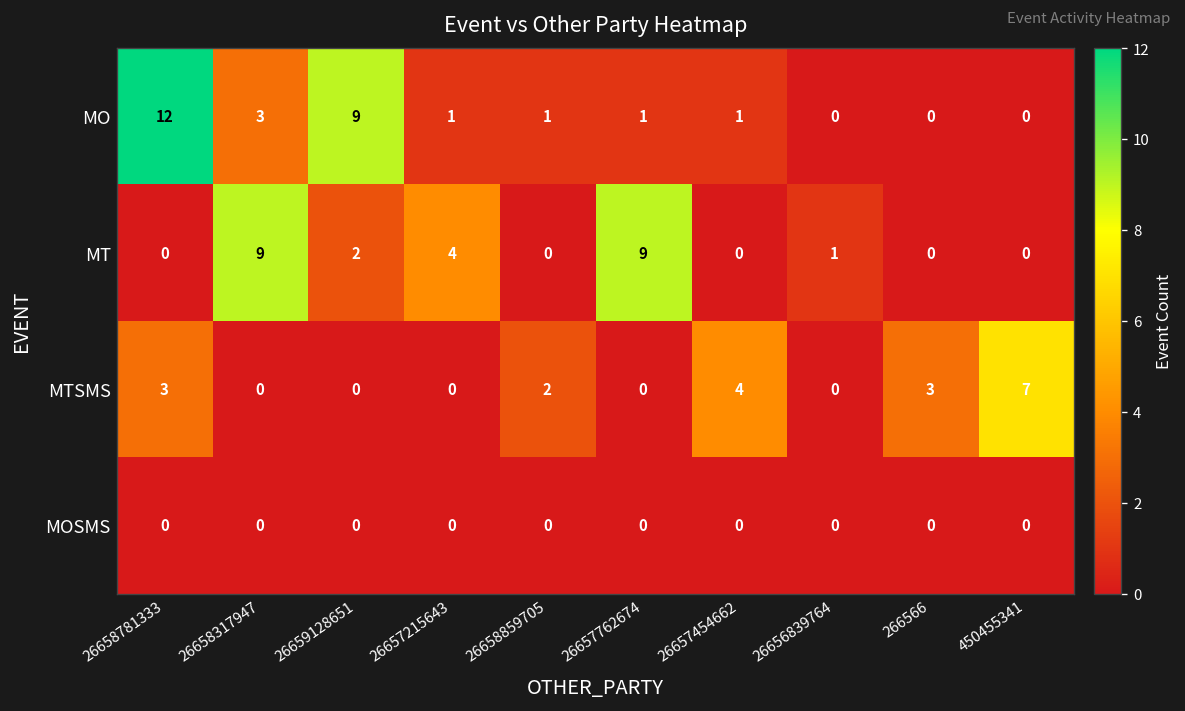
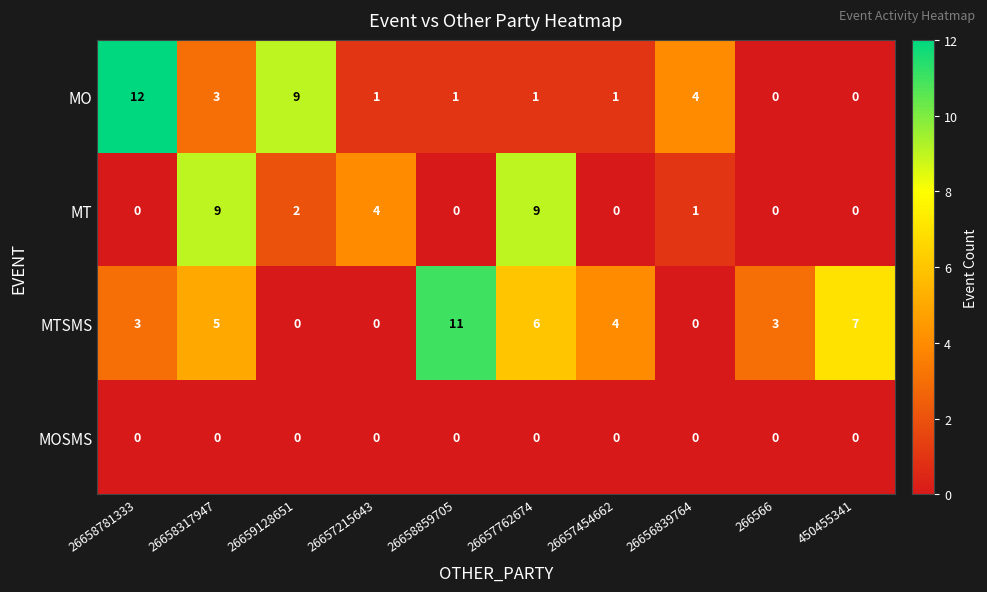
  {
    "MO": {
      "26658781333": 12,
      "26658317947": 3,
      "26659128651": 9,
      "26657215643": 1,
      "26658859705": 1,
      "26657762674": 1,
      "26657454662": 1,
-     "26656839764": 0,
+     "26656839764": 4,
      "266566": 0,
      "450455341": 0
    },
    "MT": {
      "26658781333": 0,
      "26658317947": 9,
      "26659128651": 2,
      "26657215643": 4,
      "26658859705": 0,
      "26657762674": 9,
      "26657454662": 0,
      "26656839764": 1,
      "266566": 0,
      "450455341": 0
    },
    "MTSMS": {
      "26658781333": 3,
-     "26658317947": 0,
+     "26658317947": 5,
      "26659128651": 0,
      "26657215643": 0,
-     "26658859705": 2,
-     "26657762674": 0,
+     "26658859705": 11,
+     "26657762674": 6,
      "26657454662": 4,
      "26656839764": 0,
      "266566": 3,
      "450455341": 7
    },
    "MOSMS": {
      "26658781333": 0,
      "26658317947": 0,
      "26659128651": 0,
      "26657215643": 0,
      "26658859705": 0,
      "26657762674": 0,
      "26657454662": 0,
      "26656839764": 0,
      "266566": 0,
      "450455341": 0
    }
  }
